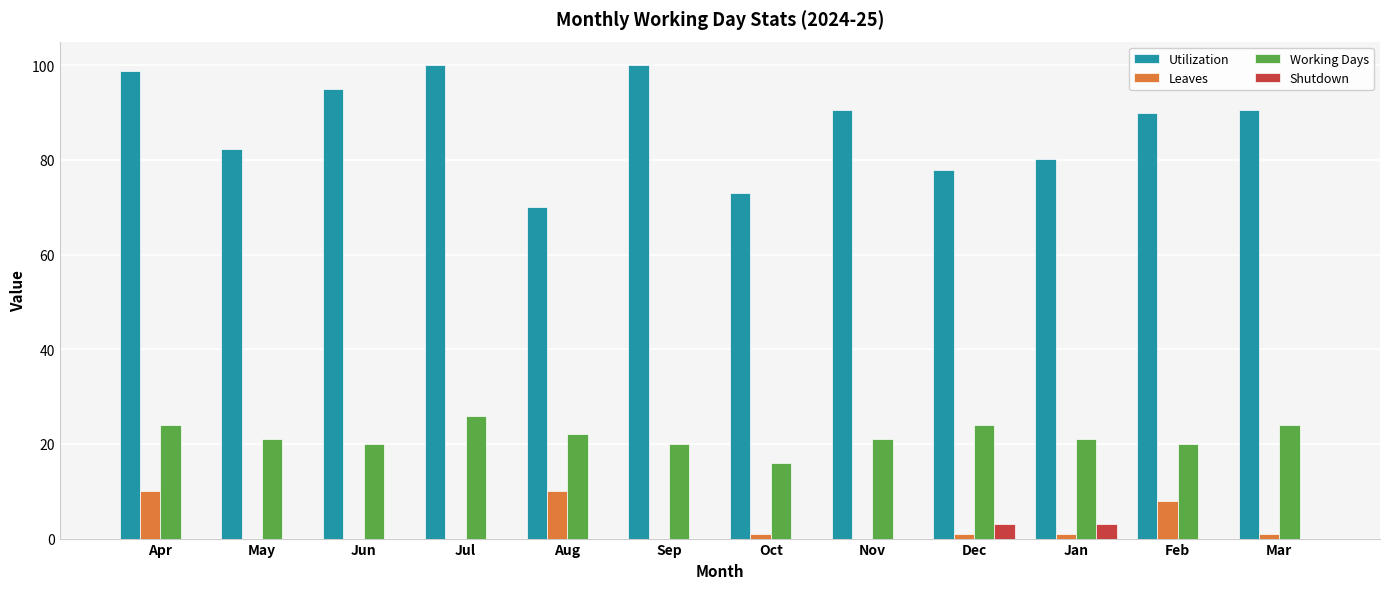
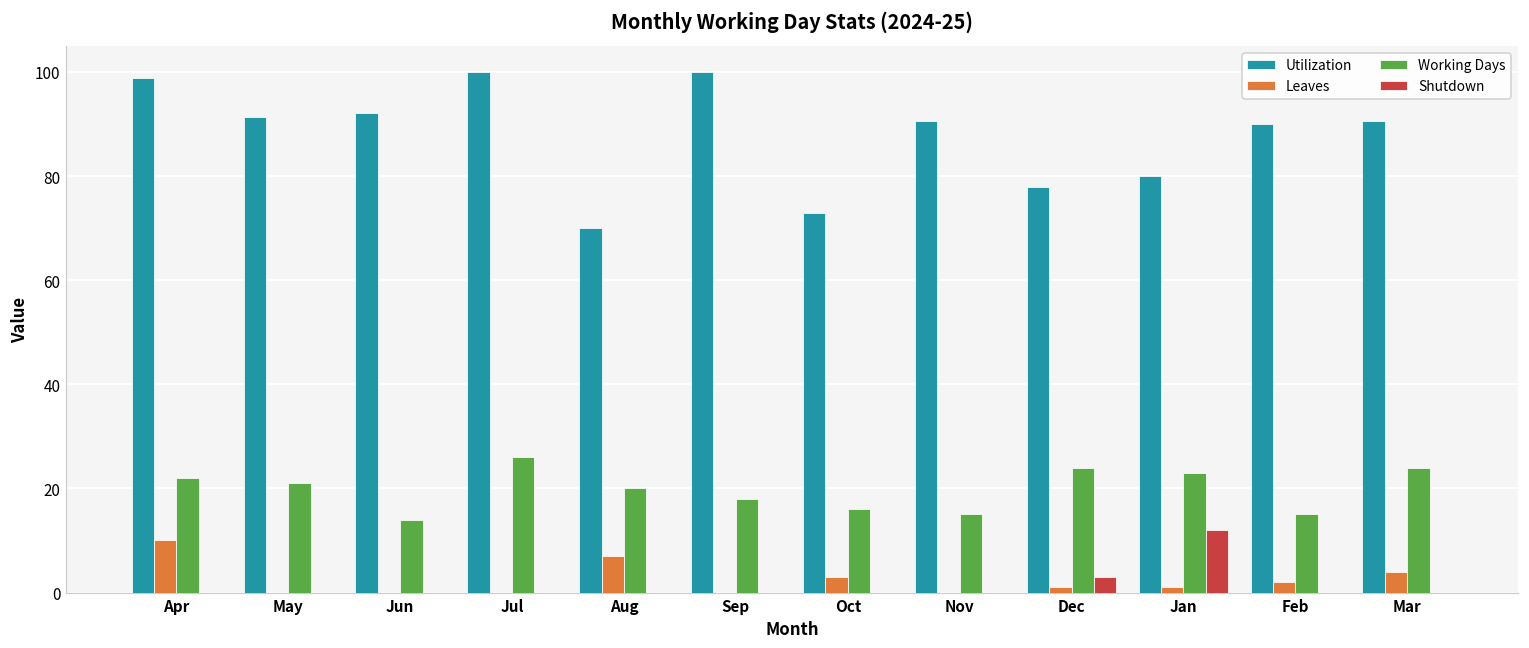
  {
    "Utilization": {
      "Apr": 99,
-     "May": 82,
-     "Jun": 95,
+     "May": 91,
+     "Jun": 92,
      "Jul": 100,
      "Aug": 70,
      "Sep": 100,
      "Oct": 73,
      "Nov": 91,
      "Dec": 78,
      "Jan": 80,
      "Feb": 90,
      "Mar": 90
    },
    "Leaves": {
      "Apr": 10,
      "May": 0,
      "Jun": 0,
      "Jul": 0,
-     "Aug": 10,
+     "Aug": 7,
      "Sep": 0,
-     "Oct": 1,
+     "Oct": 3,
      "Nov": 0,
      "Dec": 1,
      "Jan": 1,
-     "Feb": 8,
-     "Mar": 1
+     "Feb": 2,
+     "Mar": 4
    },
    "Working Days": {
-     "Apr": 24,
+     "Apr": 22,
      "May": 21,
-     "Jun": 20,
+     "Jun": 14,
      "Jul": 26,
-     "Aug": 22,
-     "Sep": 20,
+     "Aug": 20,
+     "Sep": 18,
      "Oct": 16,
-     "Nov": 21,
+     "Nov": 15,
      "Dec": 24,
-     "Jan": 21,
-     "Feb": 20,
+     "Jan": 23,
+     "Feb": 15,
      "Mar": 24
    },
    "Shutdown": {
      "Apr": 0,
      "May": 0,
      "Jun": 0,
      "Jul": 0,
      "Aug": 0,
      "Sep": 0,
      "Oct": 0,
      "Nov": 0,
      "Dec": 3,
-     "Jan": 3,
+     "Jan": 12,
      "Feb": 0,
      "Mar": 0
    }
  }
